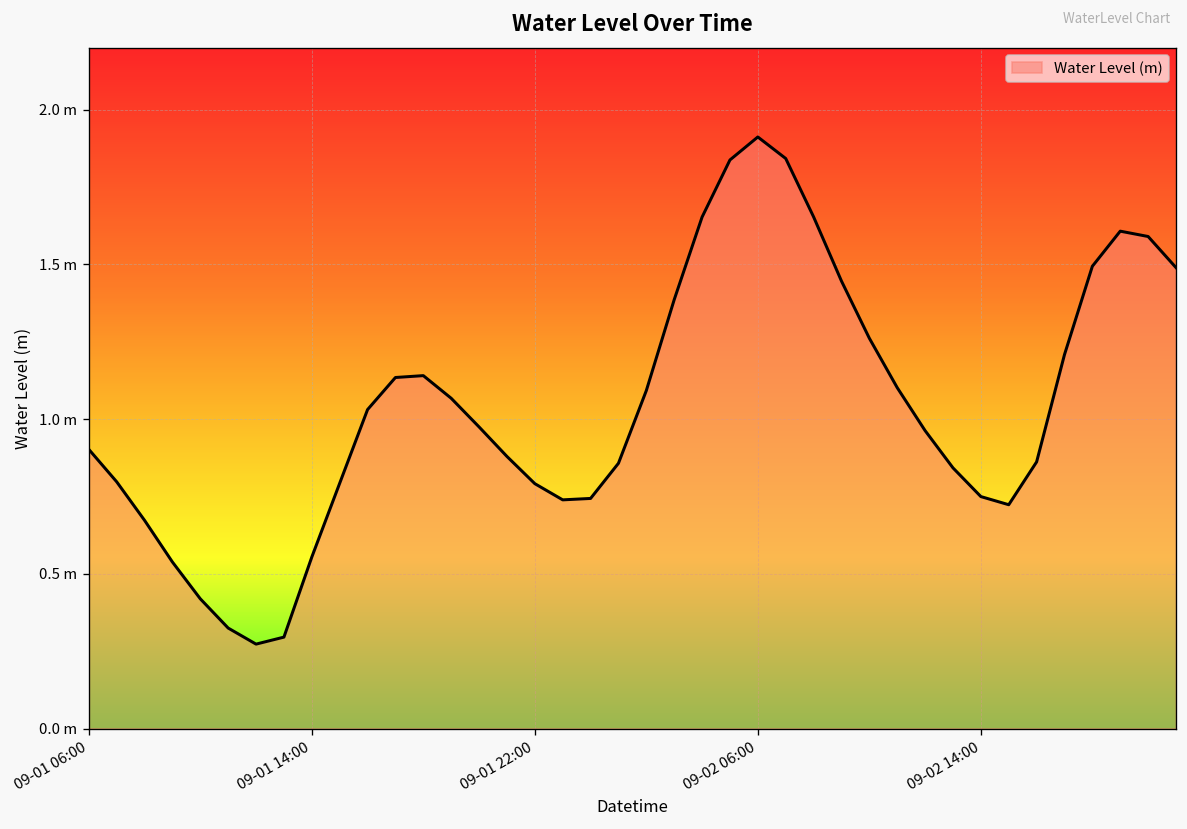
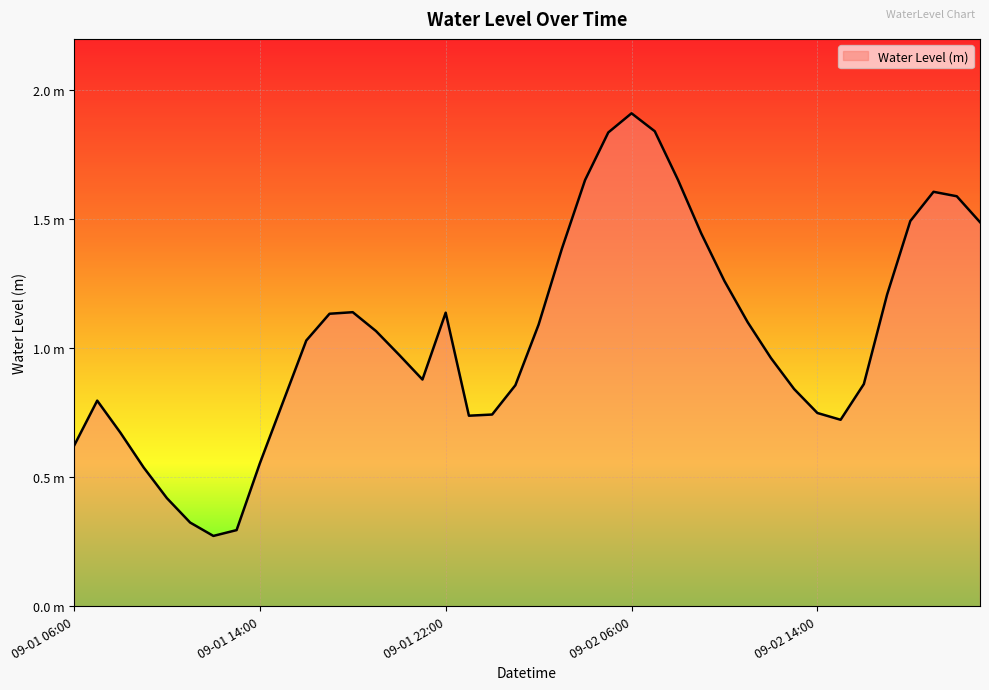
  {
-   "09-01 06:00": "0.90 m",
+   "09-01 06:00": "0.62 m",
    "09-01 14:00": "0.55 m",
-   "09-01 22:00": "0.79 m",
+   "09-01 22:00": "1.14 m",
    "09-02 06:00": "1.91 m",
    "09-02 14:00": "0.75 m"
  }
